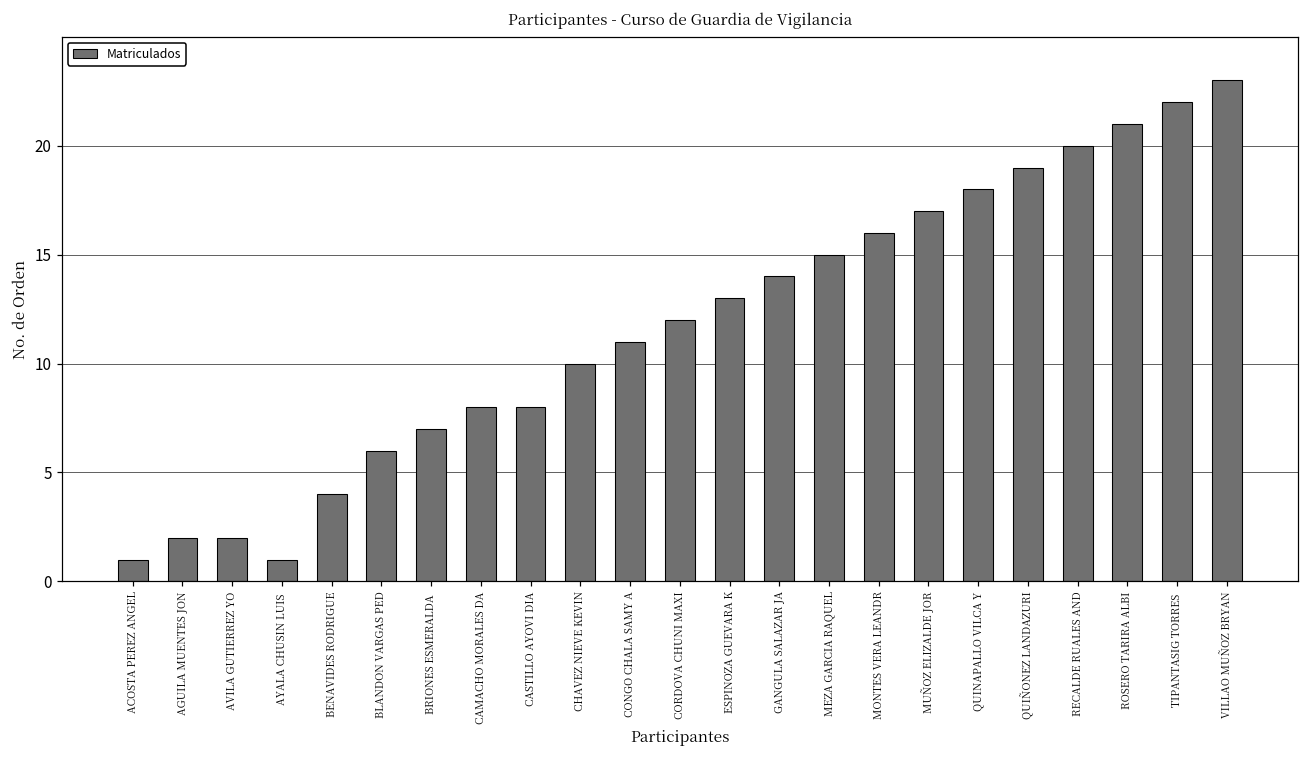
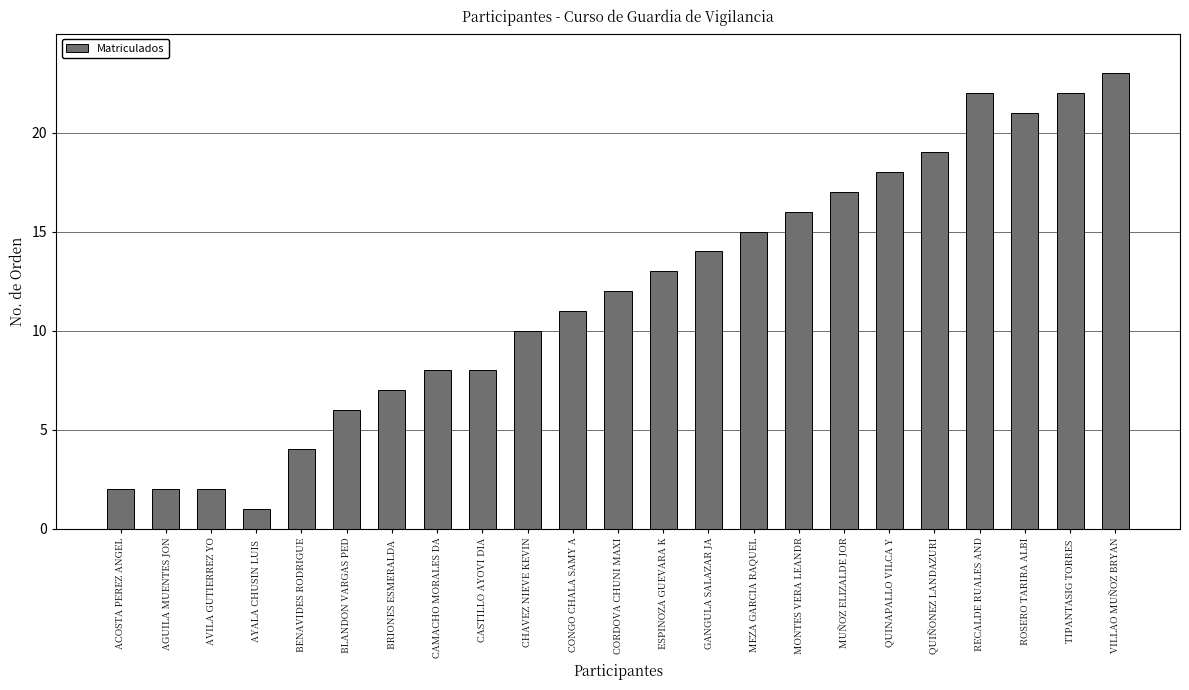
  {
-   "ACOSTA PEREZ ANGEL": 1,
+   "ACOSTA PEREZ ANGEL": 2,
    "AGUILA MUENTES JON": 2,
    "AVILA GUTIERREZ YO": 2,
    "AYALA CHUSIN LUIS": 1,
    "BENAVIDES RODRIGUE": 4,
    "BLANDON VARGAS PED": 6,
    "BRIONES ESMERALDA": 7,
    "CAMACHO MORALES DA": 8,
    "CASTILLO AYOVI DIA": 8,
    "CHAVEZ NIEVE KEVIN": 10,
    "CONGO CHALA SAMY A": 11,
    "CORDOVA CHUNI MAXI": 12,
    "ESPINOZA GUEVARA K": 13,
    "GANGULA SALAZAR JA": 14,
    "MEZA GARCIA RAQUEL": 15,
    "MONTES VERA LEANDR": 16,
    "MUÑOZ ELIZALDE JOR": 17,
    "QUINAPALLO VILCA Y": 18,
    "QUIÑONEZ LANDAZURI": 19,
-   "RECALDE RUALES AND": 20,
+   "RECALDE RUALES AND": 22,
    "ROSERO TARIRA ALBI": 21,
    "TIPANTASIG TORRES": 22,
    "VILLAO MUÑOZ BRYAN": 23
  }
